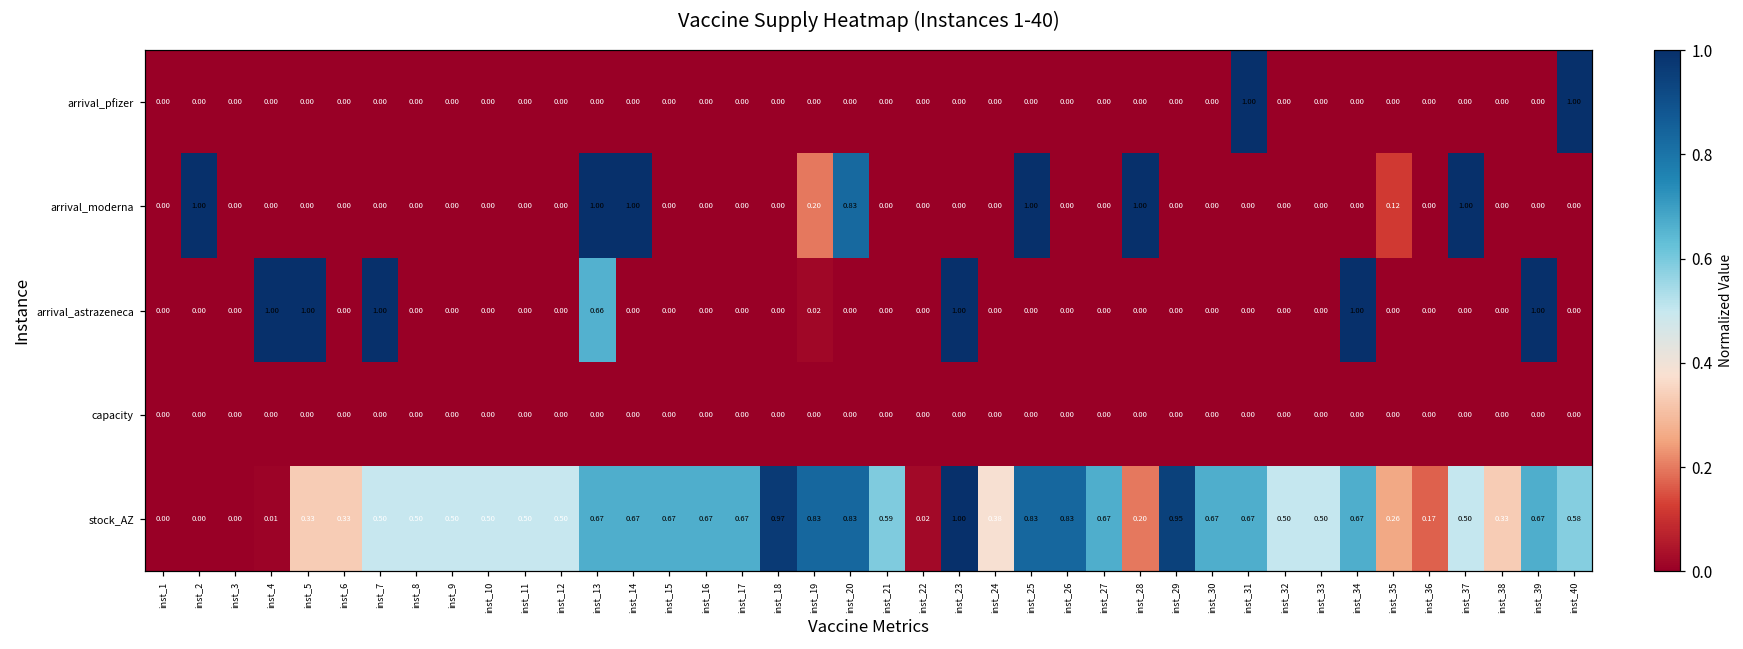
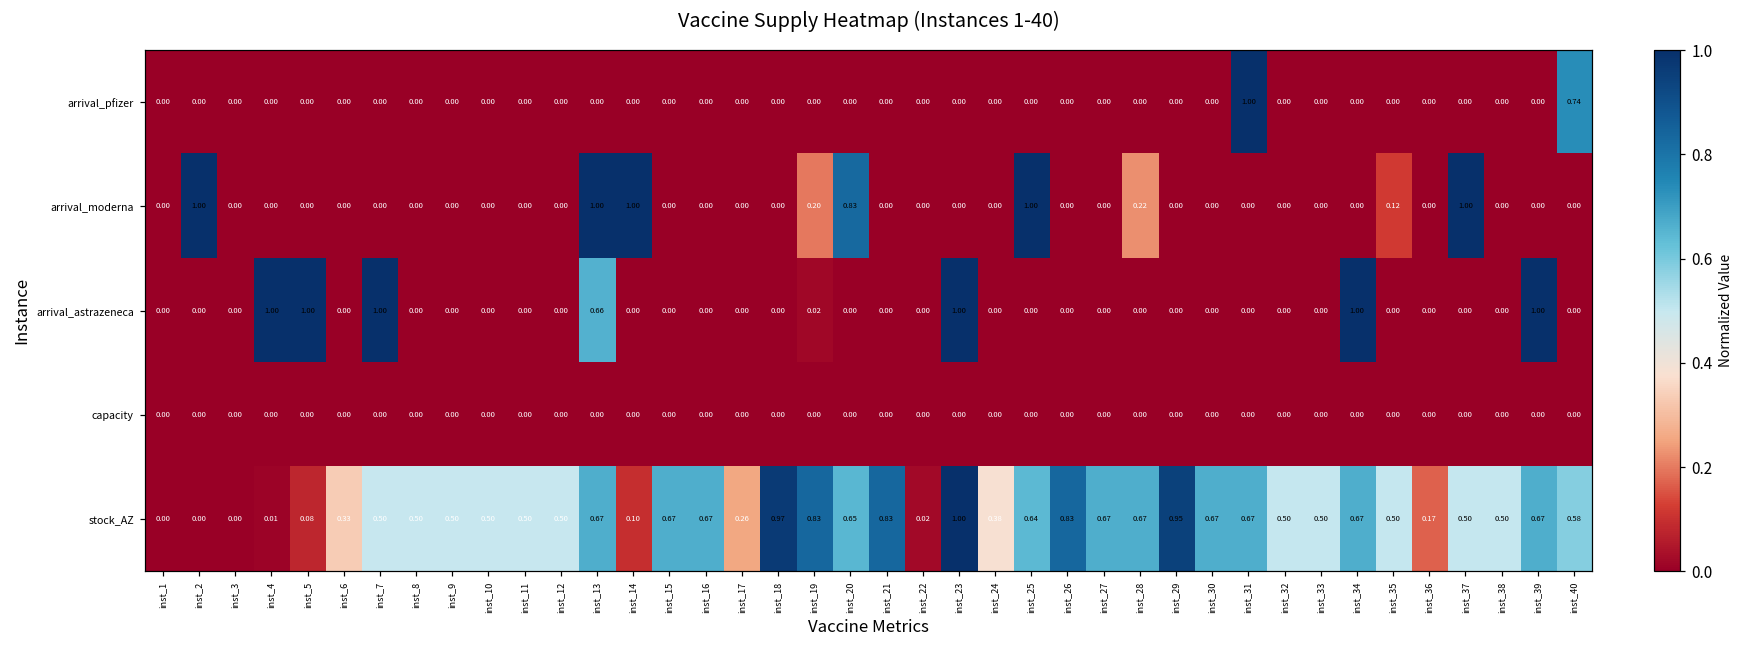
  {
    "arrival_pfizer": {
      "inst_1": 0.00,
      "inst_2": 0.00,
      "inst_3": 0.00,
      "inst_4": 0.00,
      "inst_5": 0.00,
      "inst_6": 0.00,
      "inst_7": 0.00,
      "inst_8": 0.00,
      "inst_9": 0.00,
      "inst_10": 0.00,
      "inst_11": 0.00,
      "inst_12": 0.00,
      "inst_13": 0.00,
      "inst_14": 0.00,
      "inst_15": 0.00,
      "inst_16": 0.00,
      "inst_17": 0.00,
      "inst_18": 0.00,
      "inst_19": 0.00,
      "inst_20": 0.00,
      "inst_21": 0.00,
      "inst_22": 0.00,
      "inst_23": 0.00,
      "inst_24": 0.00,
      "inst_25": 0.00,
      "inst_26": 0.00,
      "inst_27": 0.00,
      "inst_28": 0.00,
      "inst_29": 0.00,
      "inst_30": 0.00,
      "inst_31": 1.00,
      "inst_32": 0.00,
      "inst_33": 0.00,
      "inst_34": 0.00,
      "inst_35": 0.00,
      "inst_36": 0.00,
      "inst_37": 0.00,
      "inst_38": 0.00,
      "inst_39": 0.00,
-     "inst_40": 1.00
+     "inst_40": 0.74
    },
    "arrival_moderna": {
      "inst_1": 0.00,
      "inst_2": 1.00,
      "inst_3": 0.00,
      "inst_4": 0.00,
      "inst_5": 0.00,
      "inst_6": 0.00,
      "inst_7": 0.00,
      "inst_8": 0.00,
      "inst_9": 0.00,
      "inst_10": 0.00,
      "inst_11": 0.00,
      "inst_12": 0.00,
      "inst_13": 1.00,
      "inst_14": 1.00,
      "inst_15": 0.00,
      "inst_16": 0.00,
      "inst_17": 0.00,
      "inst_18": 0.00,
      "inst_19": 0.20,
      "inst_20": 0.83,
      "inst_21": 0.00,
      "inst_22": 0.00,
      "inst_23": 0.00,
      "inst_24": 0.00,
      "inst_25": 1.00,
      "inst_26": 0.00,
      "inst_27": 0.00,
-     "inst_28": 1.00,
+     "inst_28": 0.22,
      "inst_29": 0.00,
      "inst_30": 0.00,
      "inst_31": 0.00,
      "inst_32": 0.00,
      "inst_33": 0.00,
      "inst_34": 0.00,
      "inst_35": 0.12,
      "inst_36": 0.00,
      "inst_37": 1.00,
      "inst_38": 0.00,
      "inst_39": 0.00,
      "inst_40": 0.00
    },
    "arrival_astrazeneca": {
      "inst_1": 0.00,
      "inst_2": 0.00,
      "inst_3": 0.00,
      "inst_4": 1.00,
      "inst_5": 1.00,
      "inst_6": 0.00,
      "inst_7": 1.00,
      "inst_8": 0.00,
      "inst_9": 0.00,
      "inst_10": 0.00,
      "inst_11": 0.00,
      "inst_12": 0.00,
      "inst_13": 0.66,
      "inst_14": 0.00,
      "inst_15": 0.00,
      "inst_16": 0.00,
      "inst_17": 0.00,
      "inst_18": 0.00,
      "inst_19": 0.02,
      "inst_20": 0.00,
      "inst_21": 0.00,
      "inst_22": 0.00,
      "inst_23": 1.00,
      "inst_24": 0.00,
      "inst_25": 0.00,
      "inst_26": 0.00,
      "inst_27": 0.00,
      "inst_28": 0.00,
      "inst_29": 0.00,
      "inst_30": 0.00,
      "inst_31": 0.00,
      "inst_32": 0.00,
      "inst_33": 0.00,
      "inst_34": 1.00,
      "inst_35": 0.00,
      "inst_36": 0.00,
      "inst_37": 0.00,
      "inst_38": 0.00,
      "inst_39": 1.00,
      "inst_40": 0.00
    },
    "capacity": {
      "inst_1": 0.00,
      "inst_2": 0.00,
      "inst_3": 0.00,
      "inst_4": 0.00,
      "inst_5": 0.00,
      "inst_6": 0.00,
      "inst_7": 0.00,
      "inst_8": 0.00,
      "inst_9": 0.00,
      "inst_10": 0.00,
      "inst_11": 0.00,
      "inst_12": 0.00,
      "inst_13": 0.00,
      "inst_14": 0.00,
      "inst_15": 0.00,
      "inst_16": 0.00,
      "inst_17": 0.00,
      "inst_18": 0.00,
      "inst_19": 0.00,
      "inst_20": 0.00,
      "inst_21": 0.00,
      "inst_22": 0.00,
      "inst_23": 0.00,
      "inst_24": 0.00,
      "inst_25": 0.00,
      "inst_26": 0.00,
      "inst_27": 0.00,
      "inst_28": 0.00,
      "inst_29": 0.00,
      "inst_30": 0.00,
      "inst_31": 0.00,
      "inst_32": 0.00,
      "inst_33": 0.00,
      "inst_34": 0.00,
      "inst_35": 0.00,
      "inst_36": 0.00,
      "inst_37": 0.00,
      "inst_38": 0.00,
      "inst_39": 0.00,
      "inst_40": 0.00
    },
    "stock_AZ": {
      "inst_1": 0.00,
      "inst_2": 0.00,
      "inst_3": 0.00,
      "inst_4": 0.01,
-     "inst_5": 0.33,
+     "inst_5": 0.08,
      "inst_6": 0.33,
      "inst_13": 0.67,
-     "inst_14": 0.67,
+     "inst_14": 0.10,
      "inst_15": 0.67,
      "inst_16": 0.67,
-     "inst_17": 0.67,
+     "inst_17": 0.26,
      "inst_18": 0.97,
      "inst_19": 0.83,
-     "inst_20": 0.83,
-     "inst_21": 0.59,
+     "inst_20": 0.65,
+     "inst_21": 0.83,
      "inst_22": 0.02,
      "inst_23": 1.00,
-     "inst_25": 0.83,
+     "inst_25": 0.64,
      "inst_26": 0.83,
      "inst_27": 0.67,
-     "inst_28": 0.20,
+     "inst_28": 0.67,
      "inst_29": 0.95,
      "inst_30": 0.67,
      "inst_31": 0.67,
      "inst_32": 0.50,
      "inst_33": 0.50,
      "inst_34": 0.67,
-     "inst_35": 0.26,
+     "inst_35": 0.50,
      "inst_36": 0.17,
      "inst_37": 0.50,
-     "inst_38": 0.33,
+     "inst_38": 0.50,
      "inst_39": 0.67,
      "inst_40": 0.58
    }
  }
